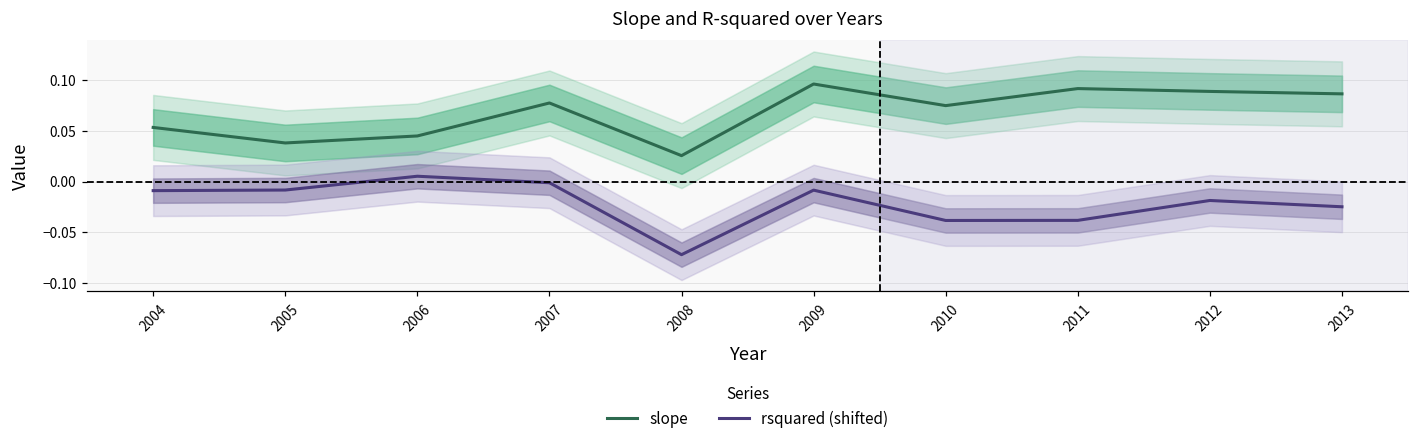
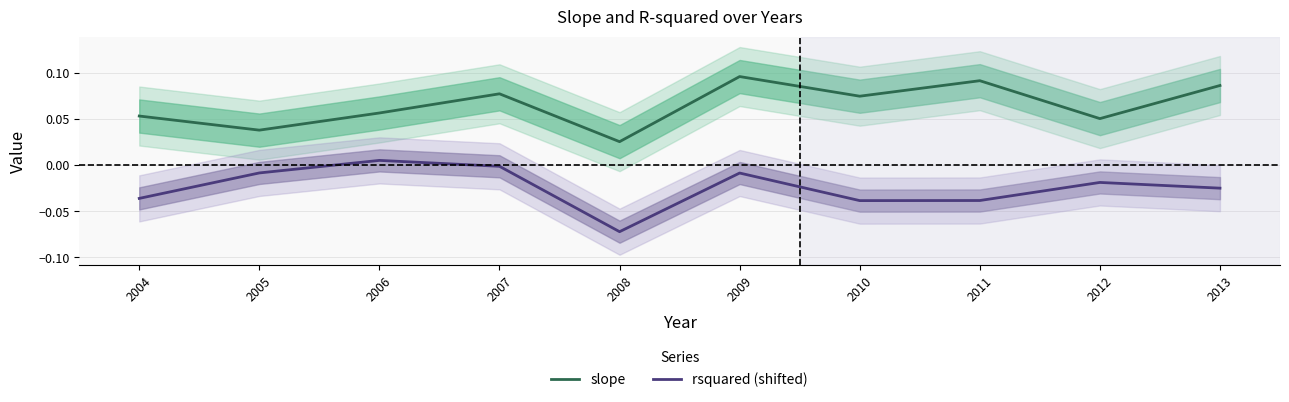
  {
    "slope": {
      "2004": 0.05,
      "2005": 0.04,
-     "2006": 0.04,
+     "2006": 0.06,
      "2007": 0.08,
      "2008": 0.03,
      "2009": 0.10,
      "2010": 0.07,
      "2011": 0.09,
-     "2012": 0.09,
+     "2012": 0.05,
      "2013": 0.09
    },
    "rsquared (shifted)": {
-     "2004": -0.01,
+     "2004": -0.04,
      "2005": -0.01,
      "2006": 0.01,
      "2007": 0.00,
      "2008": -0.07,
      "2009": -0.01,
      "2010": -0.04,
      "2011": -0.04,
      "2012": -0.02,
      "2013": -0.02
    }
  }
